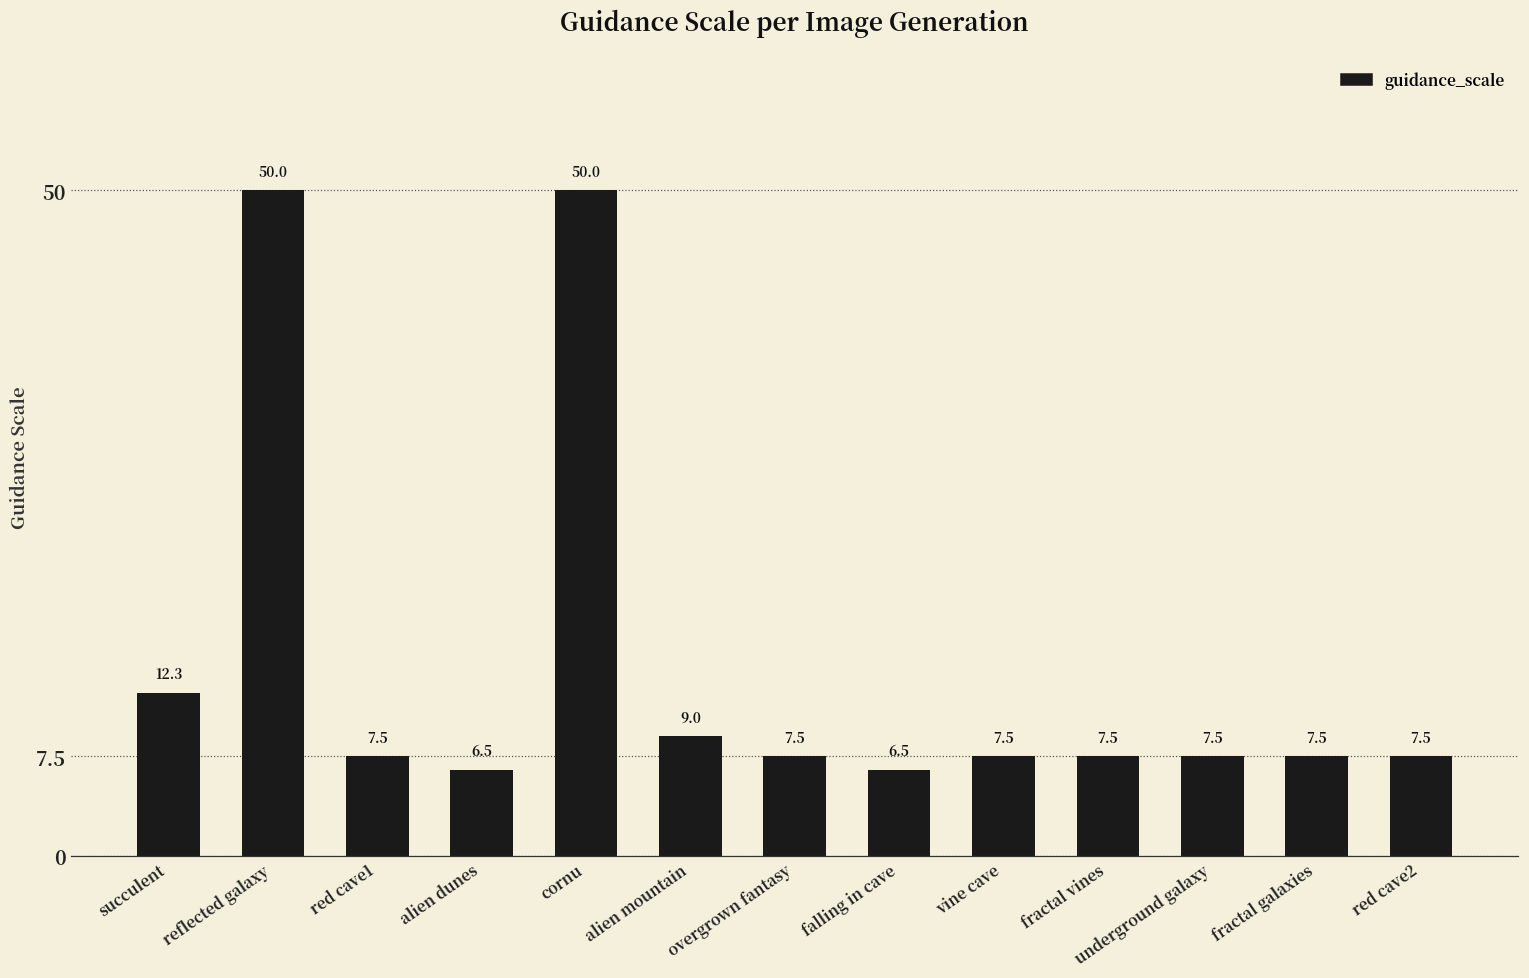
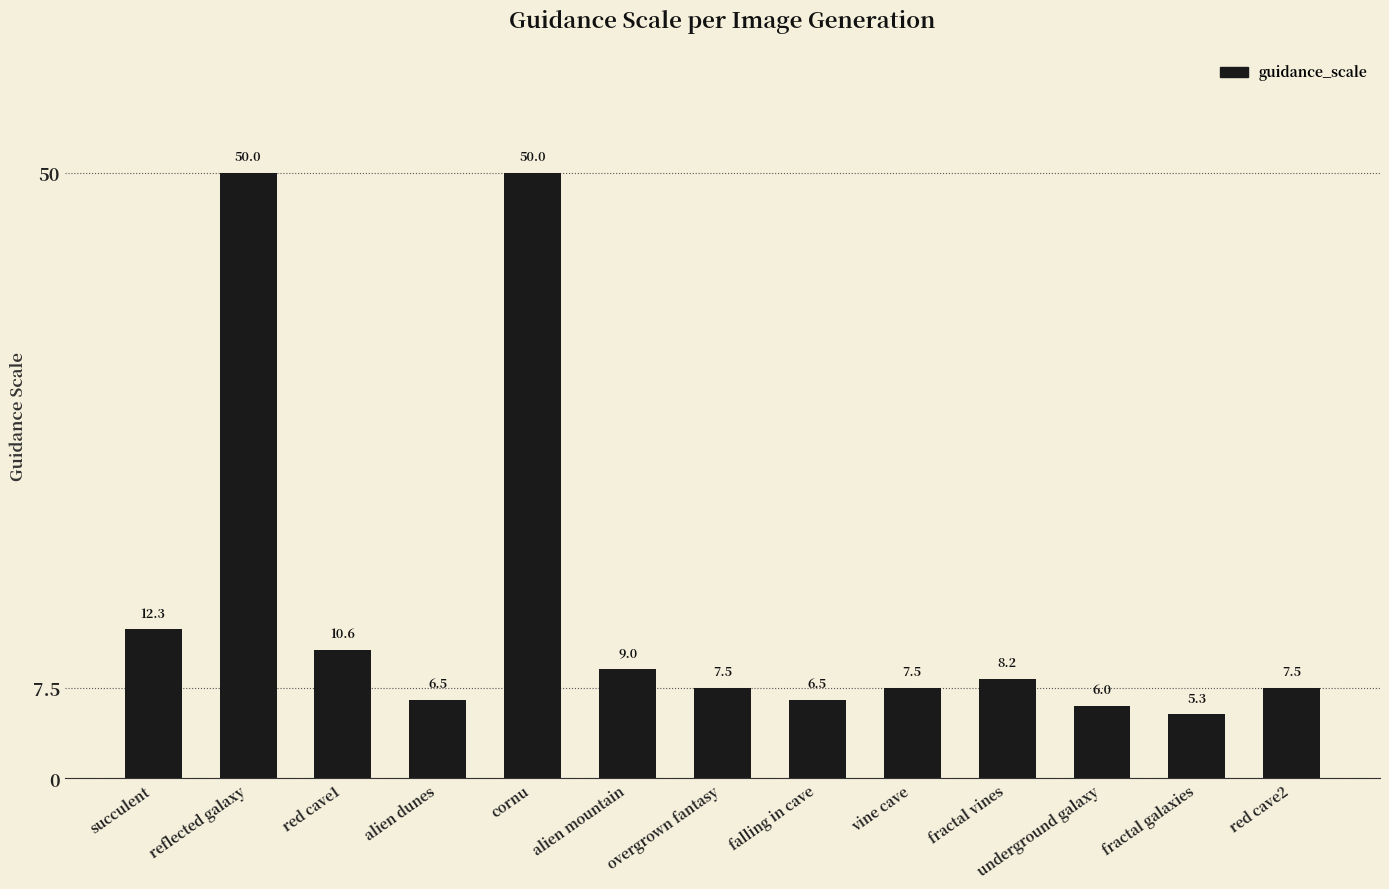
  {
    "succulent": 12.3,
    "reflected galaxy": 50.0,
-   "red cave1": 7.5,
+   "red cave1": 10.6,
    "alien dunes": 6.5,
    "cornu": 50.0,
    "alien mountain": 9.0,
    "overgrown fantasy": 7.5,
    "falling in cave": 6.5,
    "vine cave": 7.5,
-   "fractal vines": 7.5,
-   "underground galaxy": 7.5,
-   "fractal galaxies": 7.5,
+   "fractal vines": 8.2,
+   "underground galaxy": 6.0,
+   "fractal galaxies": 5.3,
    "red cave2": 7.5
  }
